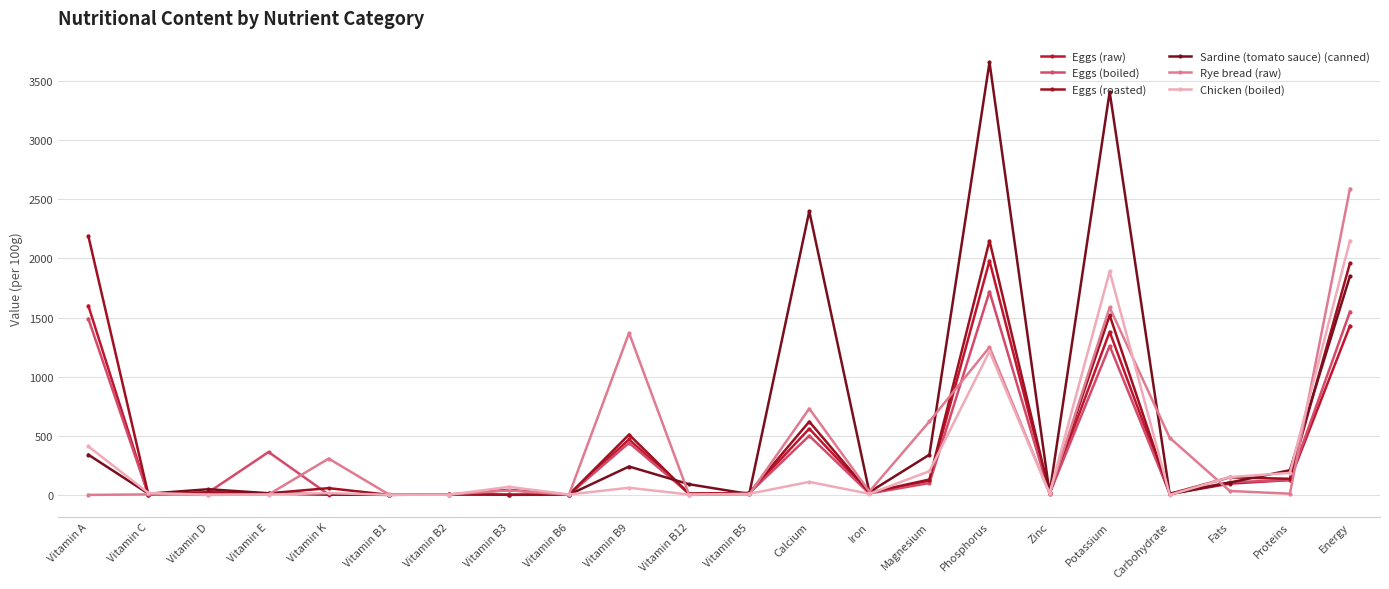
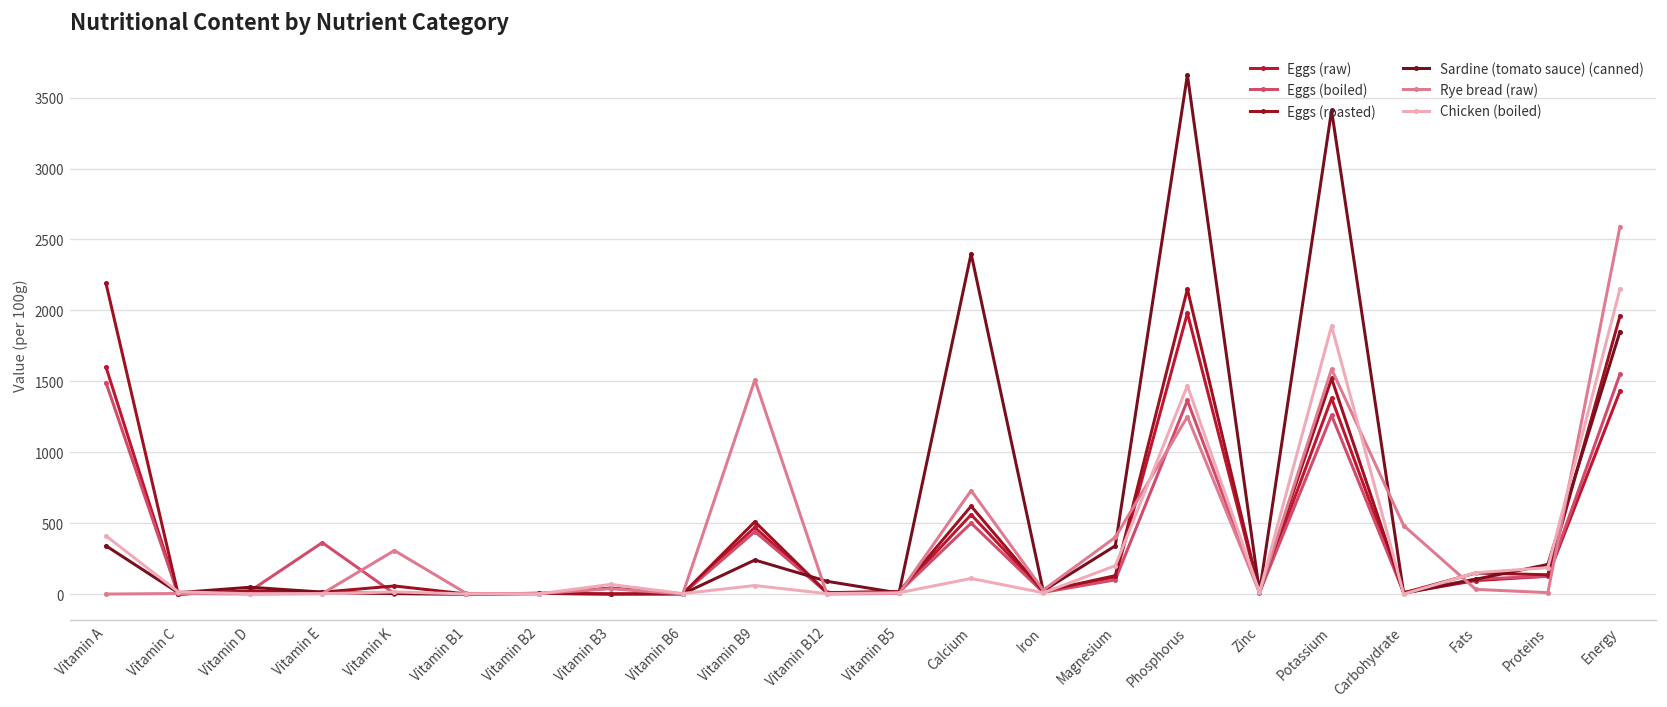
  {
    "Eggs (boiled)": {
      "Vitamin A": 1490,
      "Vitamin E": 360,
      "Vitamin B9": 440,
      "Calcium": 500,
-     "Phosphorus": 1720,
+     "Phosphorus": 1370,
      "Potassium": 1260,
      "Energy": 1550
    },
    "Rye bread (raw)": {
      "Vitamin A": 0,
      "Vitamin K": 310,
-     "Vitamin B9": 1370,
+     "Vitamin B9": 1510,
      "Calcium": 730,
-     "Magnesium": 620,
+     "Magnesium": 400,
      "Phosphorus": 1250,
      "Potassium": 1590,
      "Carbohydrate": 480,
      "Fats": 30,
      "Proteins": 10,
      "Energy": 2590
    },
    "Chicken (boiled)": {
      "Vitamin A": 410,
      "Vitamin B3": 70,
      "Vitamin B9": 60,
      "Calcium": 110,
      "Magnesium": 200,
-     "Phosphorus": 1210,
+     "Phosphorus": 1470,
      "Potassium": 1890,
      "Proteins": 190,
      "Energy": 2150
    }
  }
